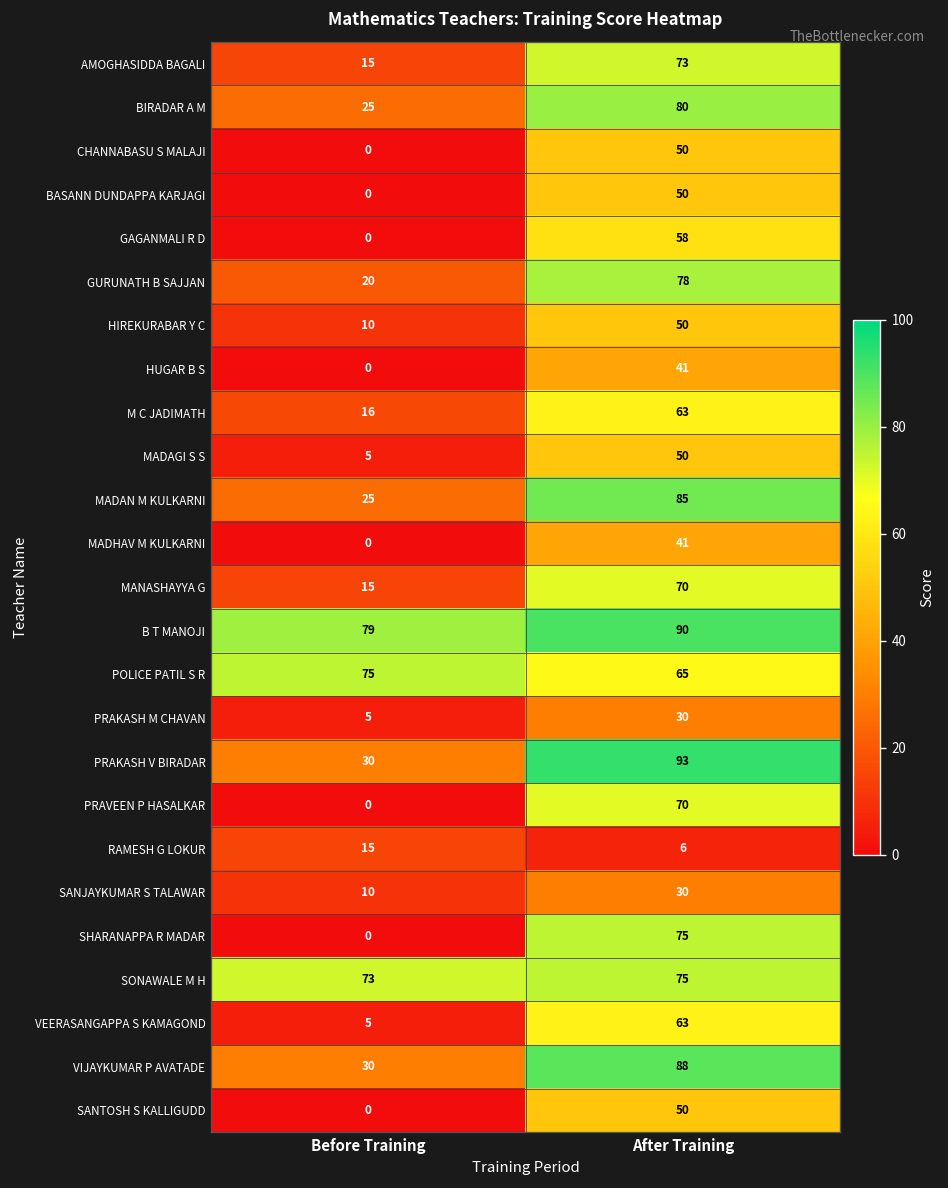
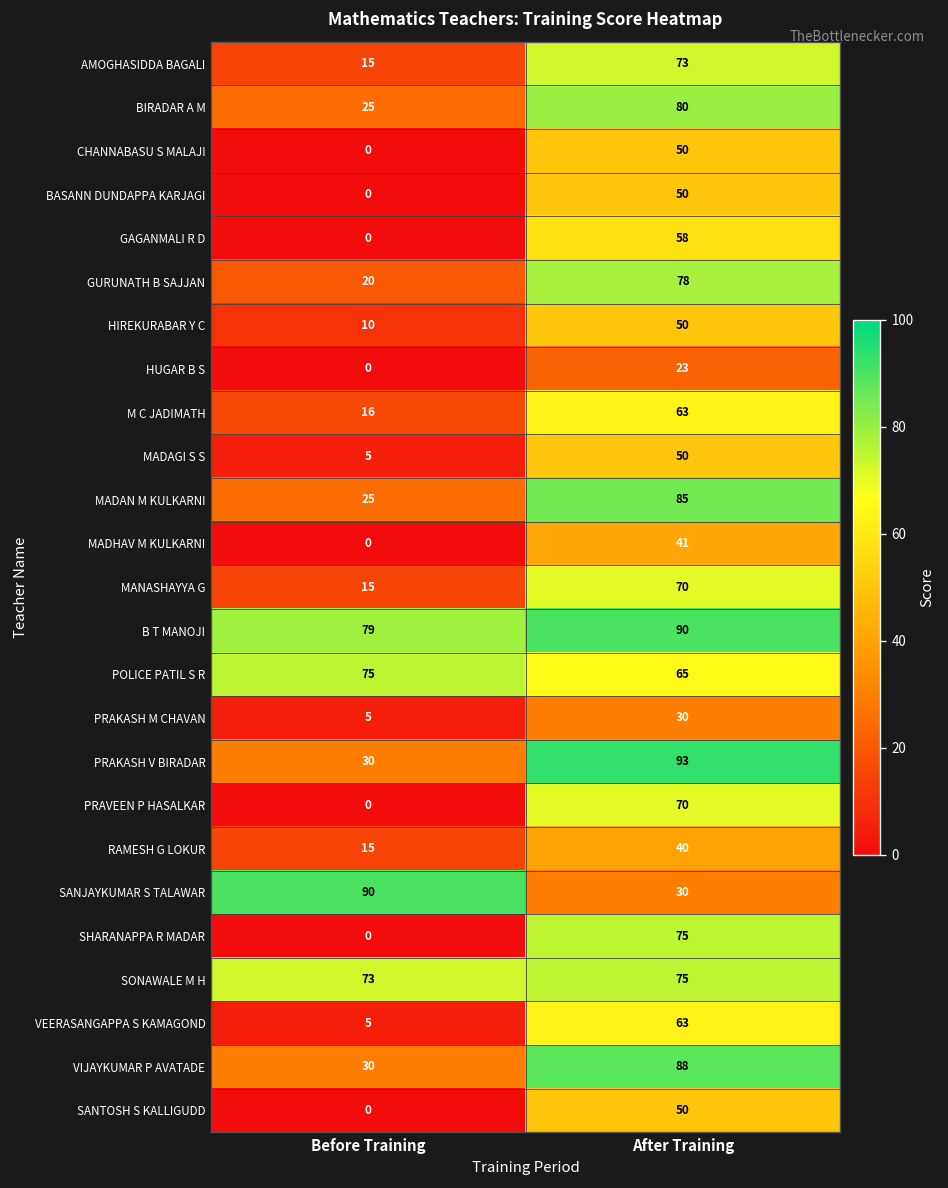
  {
    "AMOGHASIDDA BAGALI": {
      "Before Training": 15,
      "After Training": 73
    },
    "BIRADAR A M": {
      "Before Training": 25,
      "After Training": 80
    },
    "CHANNABASU S MALAJI": {
      "Before Training": 0,
      "After Training": 50
    },
    "BASANN DUNDAPPA KARJAGI": {
      "Before Training": 0,
      "After Training": 50
    },
    "GAGANMALI R D": {
      "Before Training": 0,
      "After Training": 58
    },
    "GURUNATH B SAJJAN": {
      "Before Training": 20,
      "After Training": 78
    },
    "HIREKURABAR Y C": {
      "Before Training": 10,
      "After Training": 50
    },
    "HUGAR B S": {
      "Before Training": 0,
-     "After Training": 41
+     "After Training": 23
    },
    "M C JADIMATH": {
      "Before Training": 16,
      "After Training": 63
    },
    "MADAGI S S": {
      "Before Training": 5,
      "After Training": 50
    },
    "MADAN M KULKARNI": {
      "Before Training": 25,
      "After Training": 85
    },
    "MADHAV M KULKARNI": {
      "Before Training": 0,
      "After Training": 41
    },
    "MANASHAYYA G": {
      "Before Training": 15,
      "After Training": 70
    },
    "B T MANOJI": {
      "Before Training": 79,
      "After Training": 90
    },
    "POLICE PATIL S R": {
      "Before Training": 75,
      "After Training": 65
    },
    "PRAKASH M CHAVAN": {
      "Before Training": 5,
      "After Training": 30
    },
    "PRAKASH V BIRADAR": {
      "Before Training": 30,
      "After Training": 93
    },
    "PRAVEEN P HASALKAR": {
      "Before Training": 0,
      "After Training": 70
    },
    "RAMESH G LOKUR": {
      "Before Training": 15,
-     "After Training": 6
+     "After Training": 40
    },
    "SANJAYKUMAR S TALAWAR": {
-     "Before Training": 10,
+     "Before Training": 90,
      "After Training": 30
    },
    "SHARANAPPA R MADAR": {
      "Before Training": 0,
      "After Training": 75
    },
    "SONAWALE M H": {
      "Before Training": 73,
      "After Training": 75
    },
    "VEERASANGAPPA S KAMAGOND": {
      "Before Training": 5,
      "After Training": 63
    },
    "VIJAYKUMAR P AVATADE": {
      "Before Training": 30,
      "After Training": 88
    },
    "SANTOSH S KALLIGUDD": {
      "Before Training": 0,
      "After Training": 50
    }
  }
